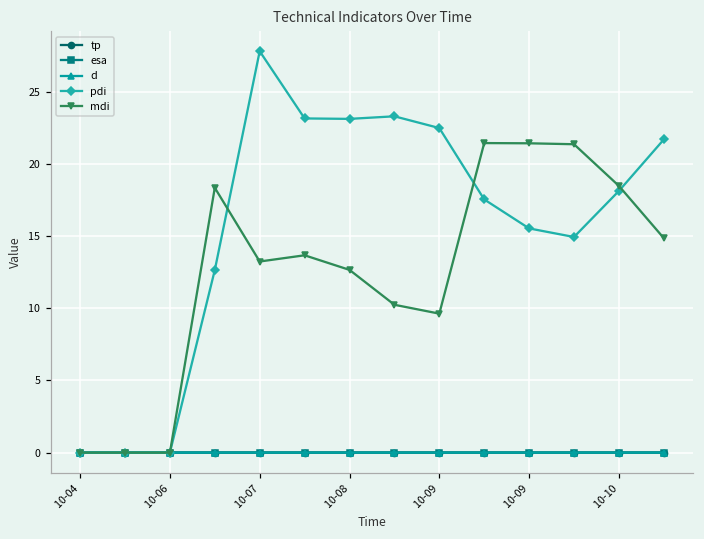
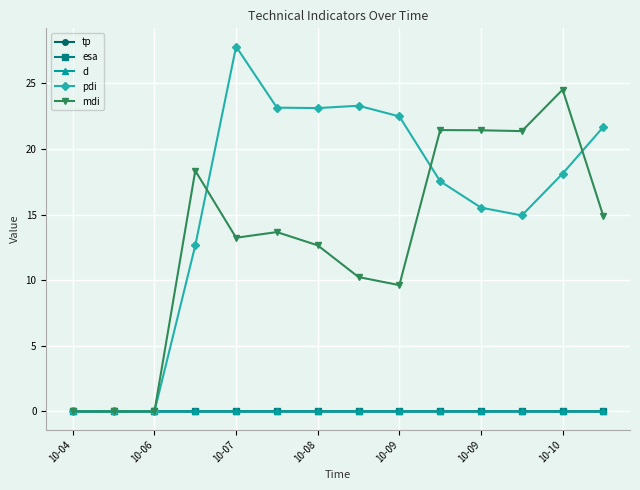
  {
    "mdi": {
      "10-07": 13.2,
      "10-08": 12.7,
-     "10-10": 18.5
+     "10-10": 24.5
    }
  }
